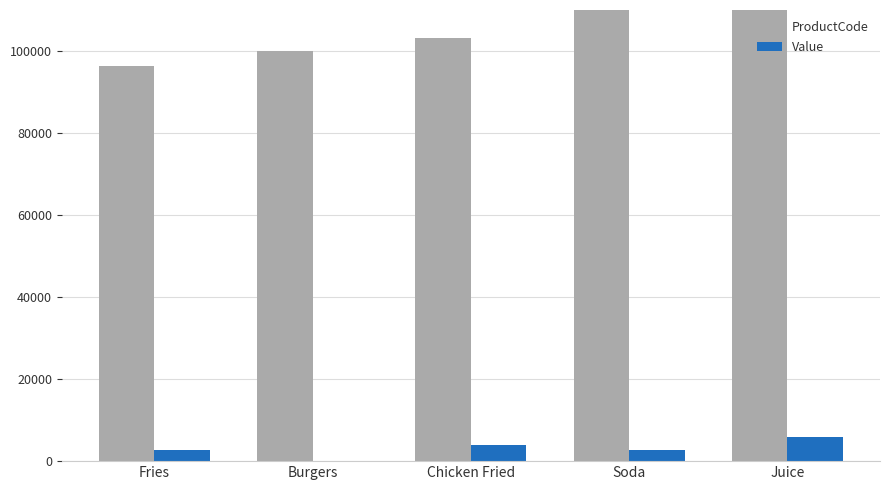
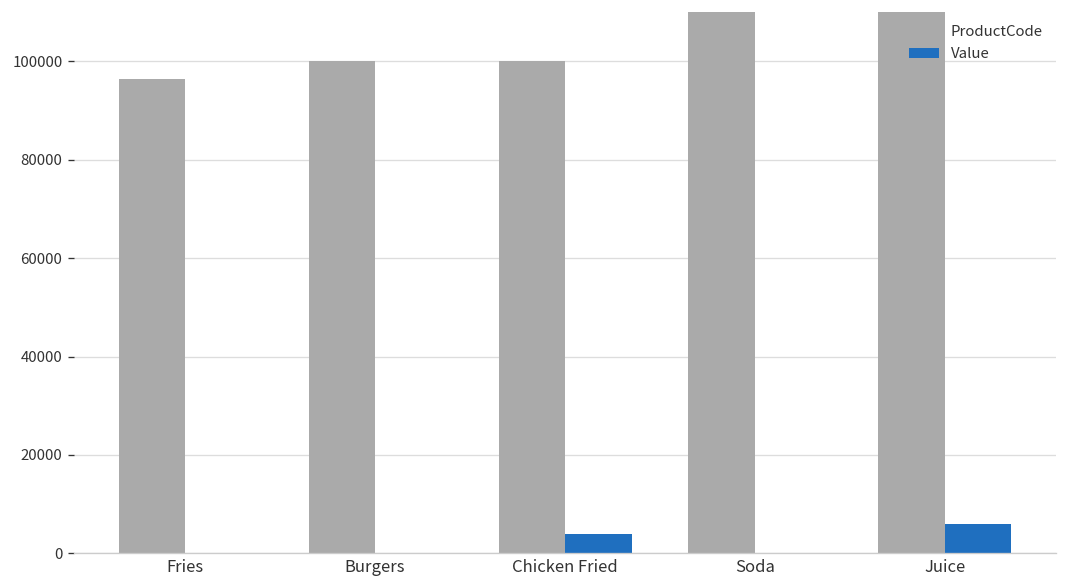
  {
    "ProductCode": {
      "Fries": 96000,
      "Burgers": 100000,
-     "Chicken Fried": 103000
+     "Chicken Fried": 100000
    },
    "Value": {
-     "Fries": 3000,
+     "Fries": 0,
      "Chicken Fried": 4000,
-     "Soda": 3000,
+     "Soda": 0,
      "Juice": 6000
    }
  }
